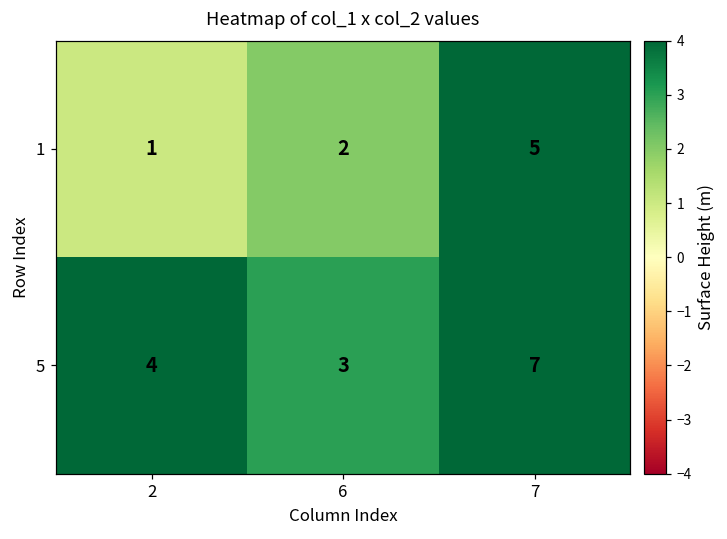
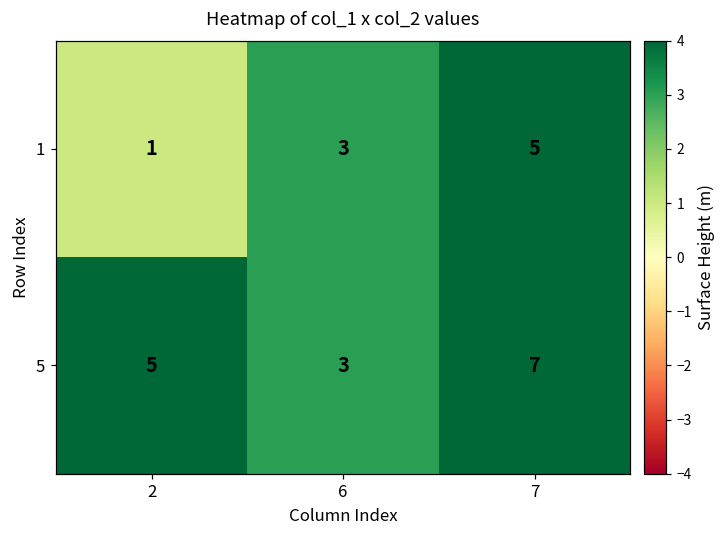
  {
    "1": {
      "2": 1,
-     "6": 2,
+     "6": 3,
      "7": 5
    },
    "5": {
-     "2": 4,
+     "2": 5,
      "6": 3,
      "7": 7
    }
  }
